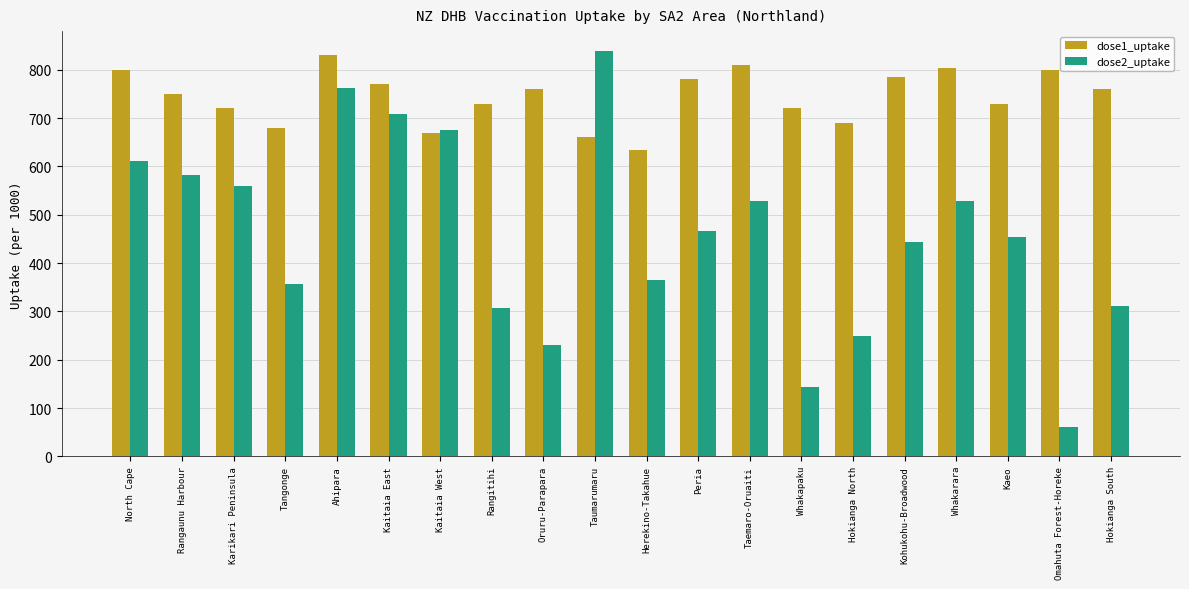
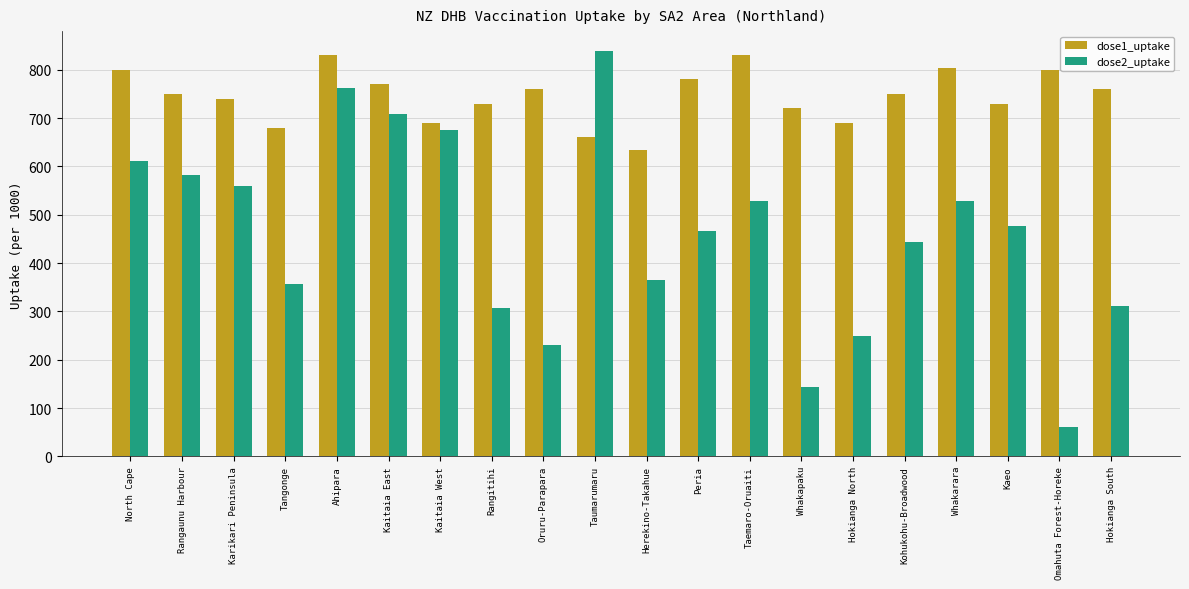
  {
    "dose1_uptake": {
      "North Cape": 800,
      "Rangaunu Harbour": 750,
-     "Karikari Peninsula": 720,
+     "Karikari Peninsula": 740,
      "Tangonge": 680,
      "Ahipara": 830,
      "Kaitaia East": 770,
-     "Kaitaia West": 670,
+     "Kaitaia West": 690,
      "Rangitihi": 730,
      "Oruru-Parapara": 760,
      "Taumarumaru": 660,
      "Herekino-Takahue": 630,
      "Peria": 780,
-     "Taemaro-Oruaiti": 810,
+     "Taemaro-Oruaiti": 830,
      "Whakapaku": 720,
      "Hokianga North": 690,
-     "Kohukohu-Broadwood": 780,
+     "Kohukohu-Broadwood": 750,
      "Whakarara": 800,
      "Kaeo": 730,
      "Omahuta Forest-Horeke": 800,
      "Hokianga South": 760
    },
    "dose2_uptake": {
      "North Cape": 610,
      "Rangaunu Harbour": 580,
      "Karikari Peninsula": 560,
      "Tangonge": 360,
      "Ahipara": 760,
      "Kaitaia East": 710,
      "Kaitaia West": 680,
      "Rangitihi": 310,
      "Oruru-Parapara": 230,
      "Taumarumaru": 840,
      "Herekino-Takahue": 360,
      "Peria": 470,
      "Taemaro-Oruaiti": 530,
      "Whakapaku": 140,
      "Hokianga North": 250,
      "Kohukohu-Broadwood": 440,
      "Whakarara": 530,
-     "Kaeo": 450,
+     "Kaeo": 480,
      "Omahuta Forest-Horeke": 60,
      "Hokianga South": 310
    }
  }
